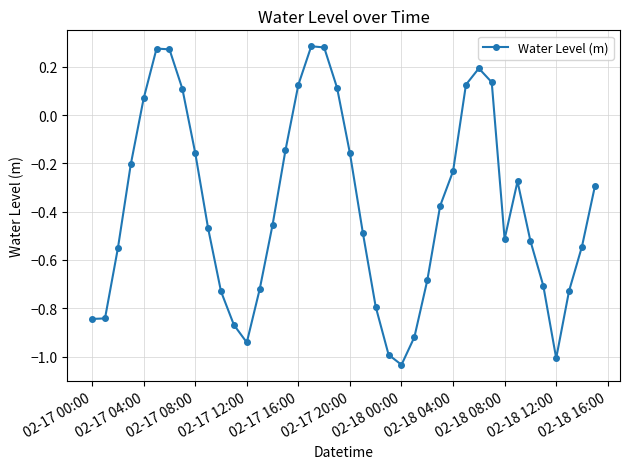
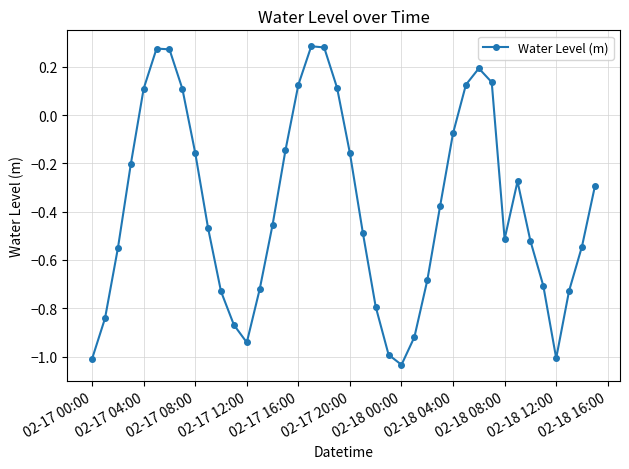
  {
-   "02-17 00:00": -0.84,
-   "02-17 04:00": 0.07,
+   "02-17 00:00": -1.01,
+   "02-17 04:00": 0.11,
    "02-17 08:00": -0.16,
    "02-17 12:00": -0.94,
    "02-17 16:00": 0.13,
    "02-17 20:00": -0.16,
    "02-18 00:00": -1.03,
-   "02-18 04:00": -0.23,
+   "02-18 04:00": -0.07,
    "02-18 08:00": -0.51,
    "02-18 12:00": -1.01
  }
